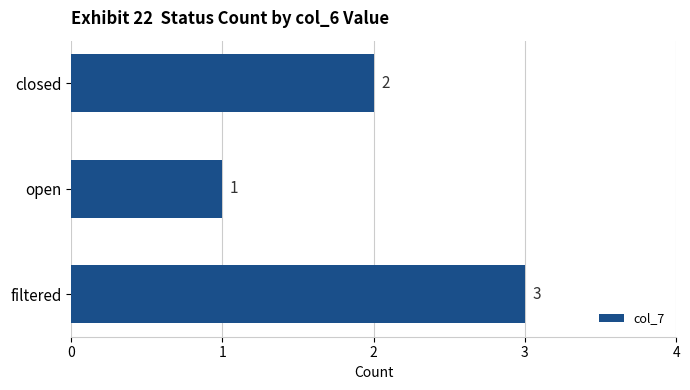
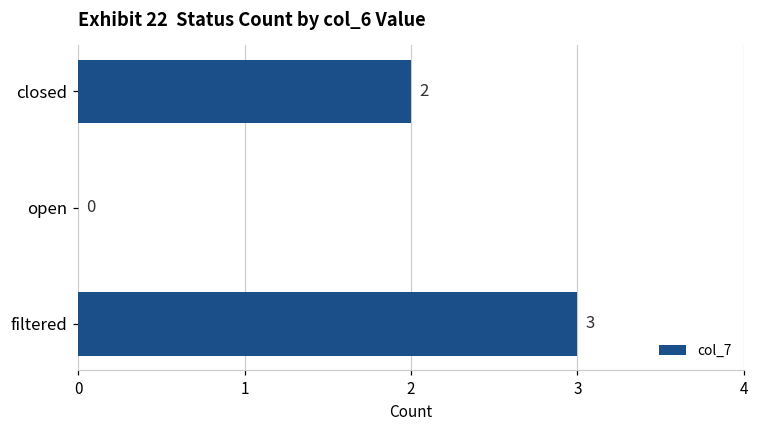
  {
    "closed": 2,
-   "open": 1,
+   "open": 0,
    "filtered": 3
  }
